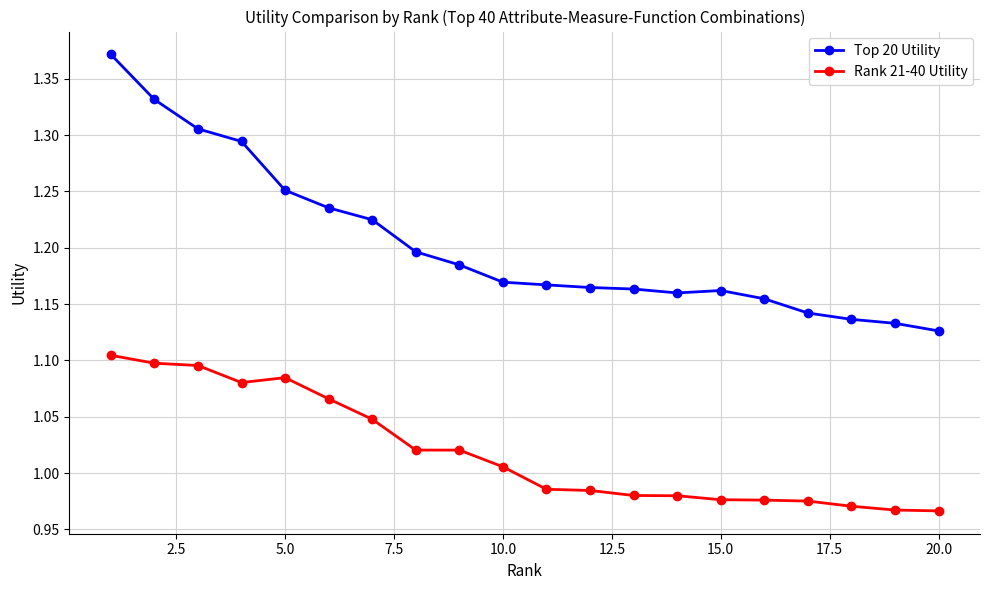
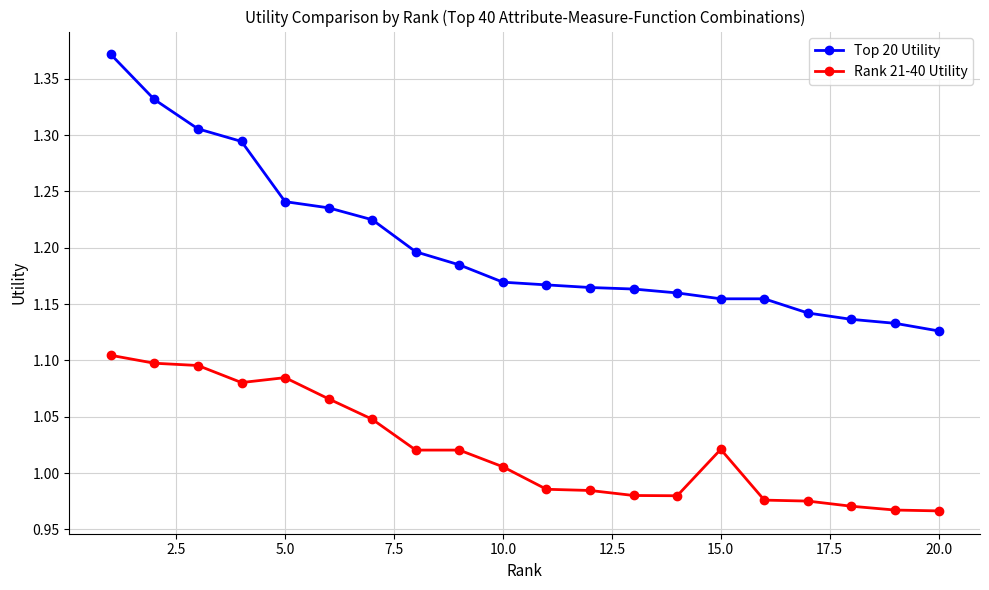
  {
    "Top 20 Utility": {
-     "5.0": 1.251,
+     "5.0": 1.241,
      "10.0": 1.169,
-     "15.0": 1.162,
+     "15.0": 1.155,
      "20.0": 1.126
    },
    "Rank 21-40 Utility": {
      "5.0": 1.085,
      "10.0": 1.006,
-     "15.0": 0.976,
+     "15.0": 1.021,
      "20.0": 0.966
    }
  }
